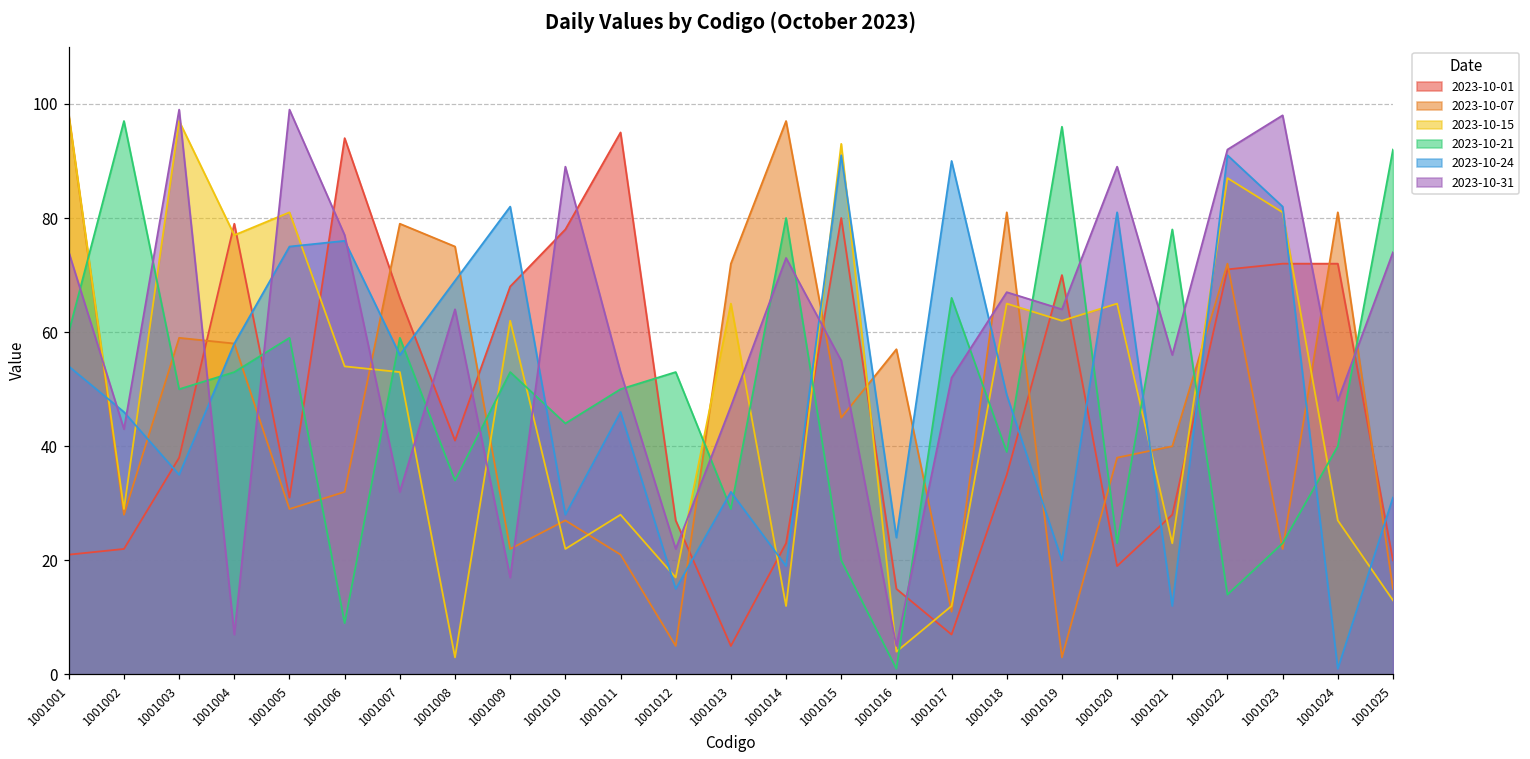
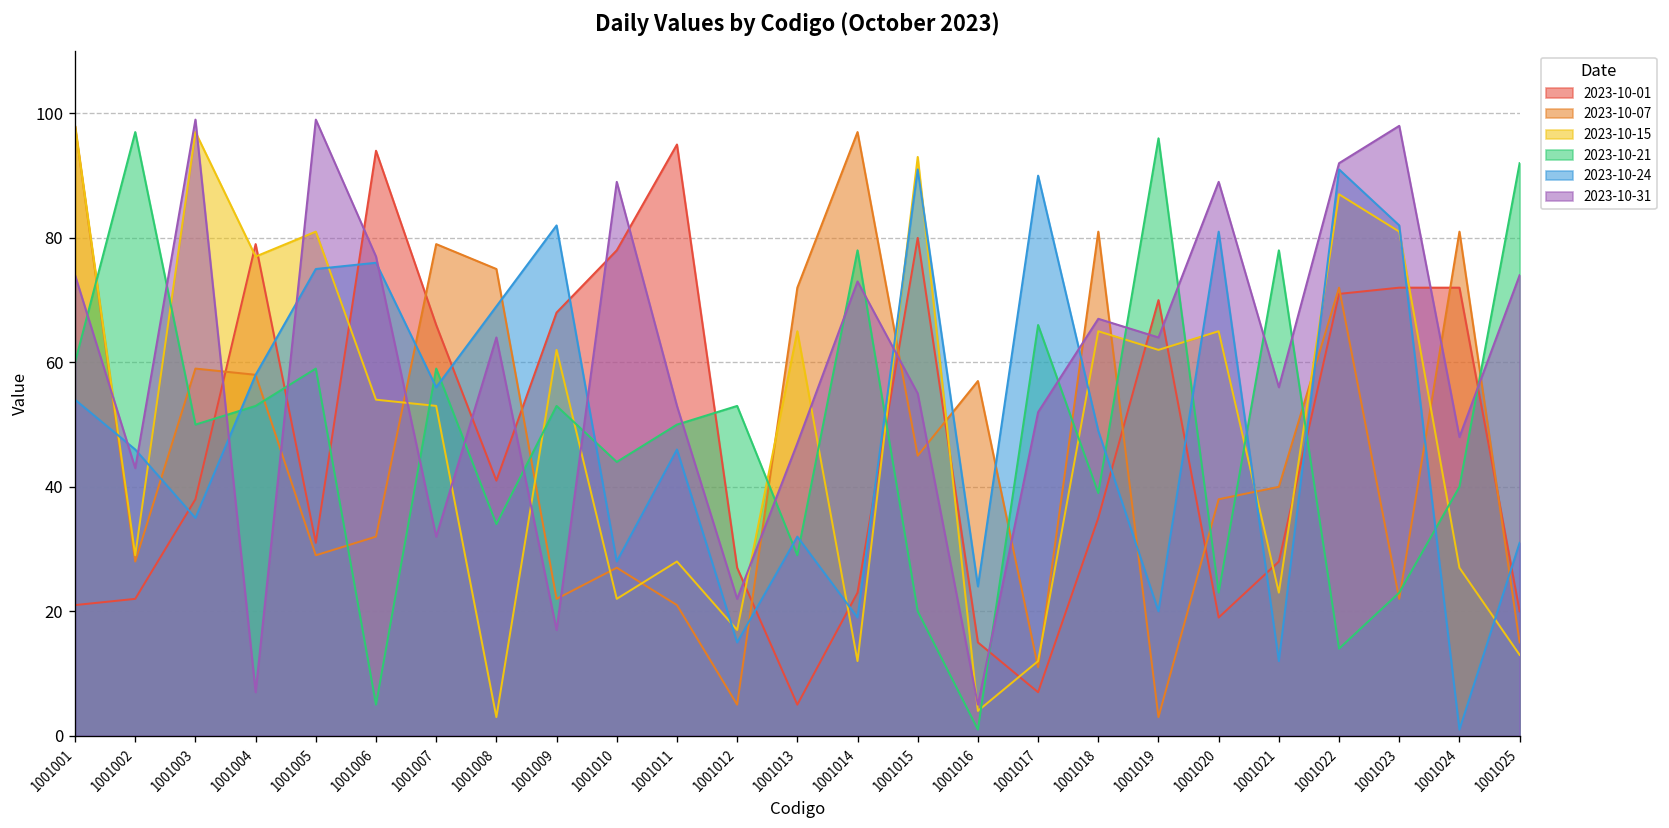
  {
    "2023-10-15": {
      "1001002": 29,
      "1001003": 97,
      "1001004": 77,
      "1001005": 81,
      "1001006": 54,
      "1001007": 53,
      "1001008": 3,
      "1001009": 62,
      "1001010": 22,
      "1001011": 28,
      "1001012": 17,
      "1001013": 65,
      "1001014": 12,
      "1001015": 93,
      "1001016": 4,
      "1001017": 12,
      "1001018": 65,
      "1001019": 62,
      "1001020": 65,
      "1001021": 23,
      "1001022": 87,
      "1001023": 81,
      "1001024": 27,
      "1001025": 13
    },
    "2023-10-21": {
      "1001001": 60,
      "1001002": 97,
      "1001003": 50,
      "1001004": 53,
      "1001005": 59,
-     "1001006": 9,
+     "1001006": 5,
      "1001007": 59,
      "1001008": 34,
      "1001009": 53,
      "1001010": 44,
      "1001011": 50,
      "1001012": 53,
      "1001013": 29,
-     "1001014": 80,
+     "1001014": 78,
      "1001015": 20,
      "1001016": 1,
      "1001017": 66,
      "1001018": 39,
      "1001019": 96,
      "1001020": 23,
      "1001021": 78,
      "1001022": 14,
      "1001023": 23,
      "1001024": 40,
      "1001025": 92
    },
    "2023-10-24": {
      "1001001": 54,
      "1001002": 46,
      "1001003": 35,
      "1001005": 75,
      "1001006": 76,
      "1001007": 56,
      "1001008": 69,
      "1001009": 82,
      "1001010": 28,
      "1001011": 46,
      "1001012": 15,
      "1001013": 32,
      "1001014": 19,
      "1001015": 91,
      "1001016": 24,
      "1001017": 90,
      "1001018": 49,
      "1001019": 20,
      "1001020": 81,
      "1001021": 12,
      "1001022": 91,
      "1001023": 82,
      "1001024": 1,
      "1001025": 31
    },
    "2023-10-31": {
      "1001001": 74,
      "1001002": 43,
      "1001003": 99,
      "1001004": 7,
      "1001005": 99,
      "1001006": 77,
      "1001007": 32,
      "1001008": 64,
      "1001009": 17,
      "1001010": 89,
      "1001011": 53,
      "1001012": 22,
      "1001013": 47,
      "1001014": 73,
      "1001015": 55,
      "1001016": 5,
      "1001017": 52,
      "1001018": 67,
      "1001019": 64,
      "1001020": 89,
      "1001021": 56,
      "1001022": 92,
      "1001023": 98,
      "1001024": 48,
      "1001025": 74
    }
  }
